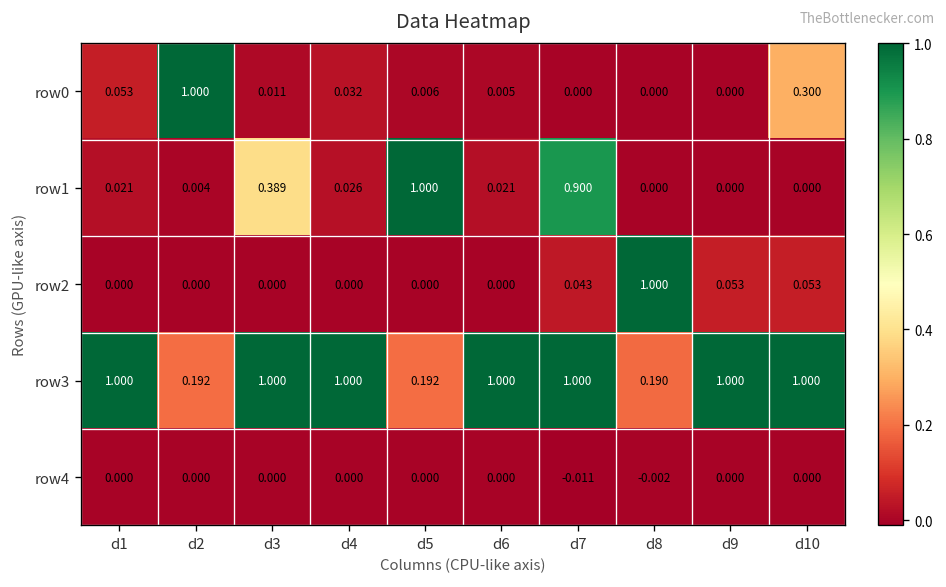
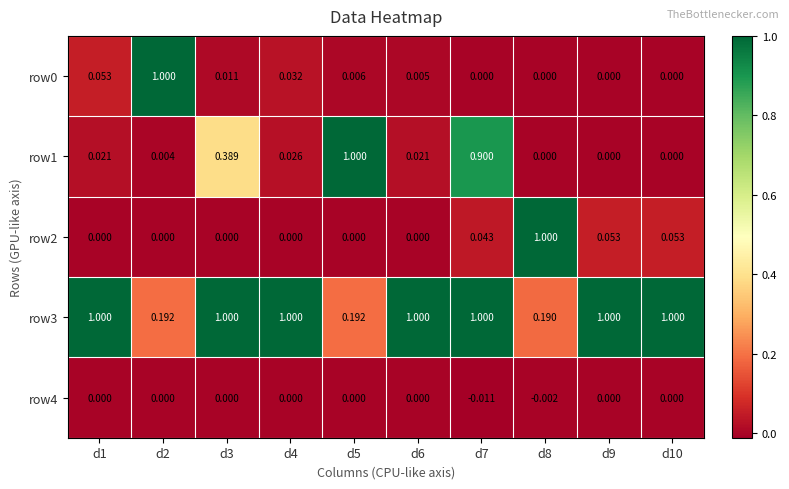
  {
    "row0": {
      "d1": 0.053,
      "d2": 1.000,
      "d3": 0.011,
      "d4": 0.032,
      "d5": 0.006,
      "d6": 0.005,
      "d7": 0.000,
      "d8": 0.000,
      "d9": 0.000,
-     "d10": 0.300
+     "d10": 0.000
    },
    "row1": {
      "d1": 0.021,
      "d2": 0.004,
      "d3": 0.389,
      "d4": 0.026,
      "d5": 1.000,
      "d6": 0.021,
      "d7": 0.900,
      "d8": 0.000,
      "d9": 0.000,
      "d10": 0.000
    },
    "row2": {
      "d1": 0.000,
      "d2": 0.000,
      "d3": 0.000,
      "d4": 0.000,
      "d5": 0.000,
      "d6": 0.000,
      "d7": 0.043,
      "d8": 1.000,
      "d9": 0.053,
      "d10": 0.053
    },
    "row3": {
      "d1": 1.000,
      "d2": 0.192,
      "d3": 1.000,
      "d4": 1.000,
      "d5": 0.192,
      "d6": 1.000,
      "d7": 1.000,
      "d8": 0.190,
      "d9": 1.000,
      "d10": 1.000
    },
    "row4": {
      "d1": 0.000,
      "d2": 0.000,
      "d3": 0.000,
      "d4": 0.000,
      "d5": 0.000,
      "d6": 0.000,
      "d7": -0.011,
      "d8": -0.002,
      "d9": 0.000,
      "d10": 0.000
    }
  }
